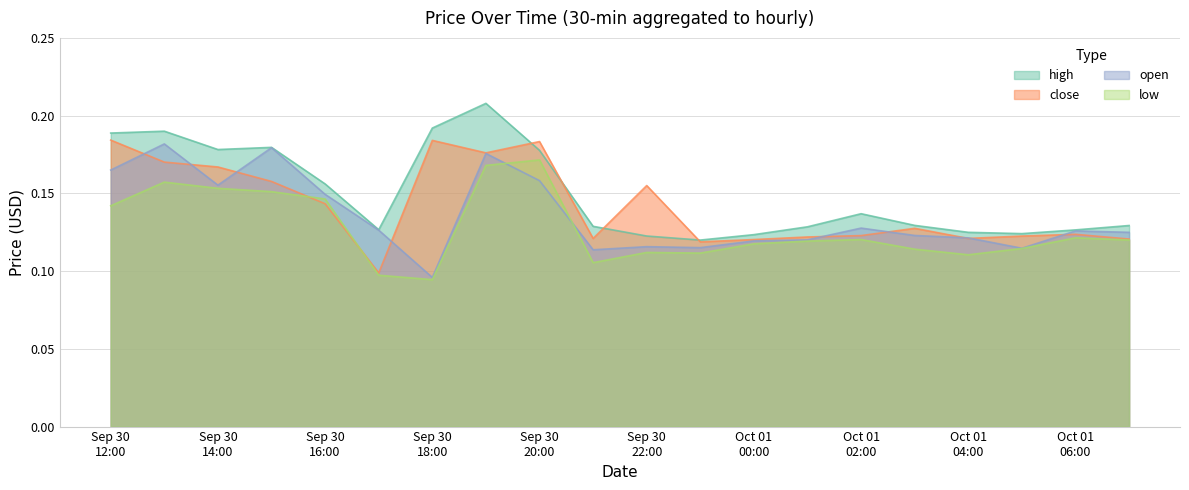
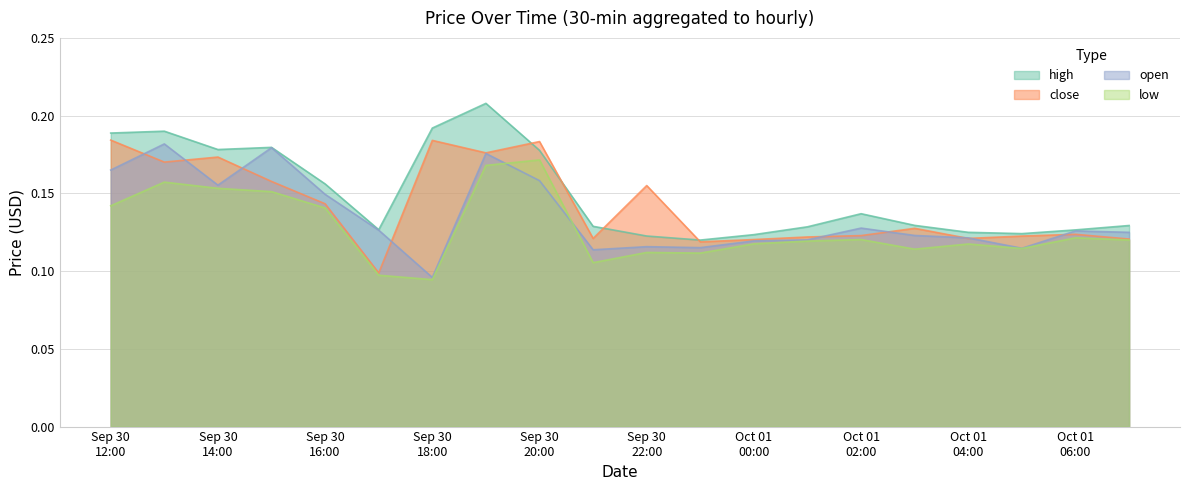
  {
    "close": {
      "Sep 30 12:00": 0.184,
-     "Sep 30 14:00": 0.167,
+     "Sep 30 14:00": 0.173,
      "Sep 30 16:00": 0.143,
      "Sep 30 18:00": 0.184,
      "Sep 30 20:00": 0.183,
      "Sep 30 22:00": 0.155,
      "Oct 01 02:00": 0.123,
      "Oct 01 06:00": 0.124
    },
    "low": {
      "Sep 30 12:00": 0.142,
      "Sep 30 14:00": 0.153,
-     "Sep 30 16:00": 0.146,
+     "Sep 30 16:00": 0.141,
      "Sep 30 20:00": 0.172,
      "Sep 30 22:00": 0.112,
      "Oct 01 00:00": 0.118,
      "Oct 01 02:00": 0.120,
-     "Oct 01 04:00": 0.111,
+     "Oct 01 04:00": 0.117,
      "Oct 01 06:00": 0.121
    }
  }
